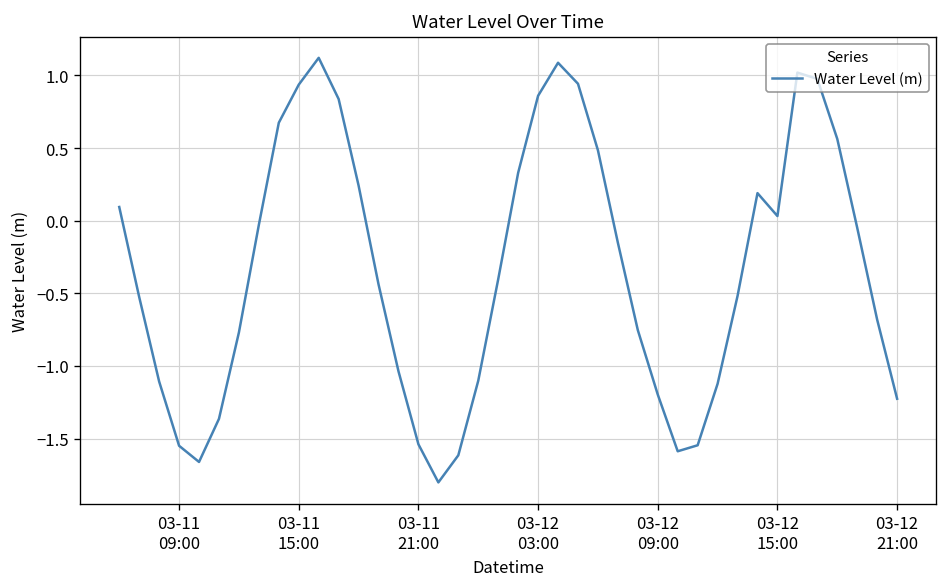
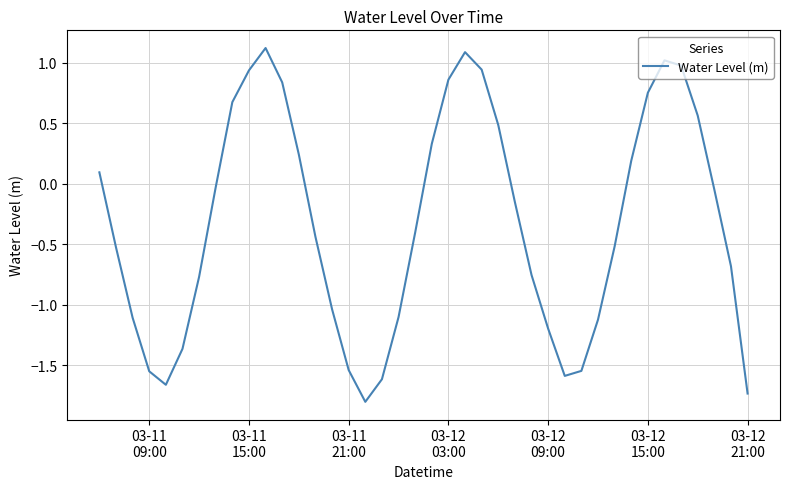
  {
    "03-11 09:00": -1.55,
    "03-11 15:00": 0.94,
    "03-11 21:00": -1.54,
    "03-12 03:00": 0.86,
    "03-12 09:00": -1.20,
-   "03-12 15:00": 0.03,
-   "03-12 21:00": -1.23
+   "03-12 15:00": 0.75,
+   "03-12 21:00": -1.73
  }
